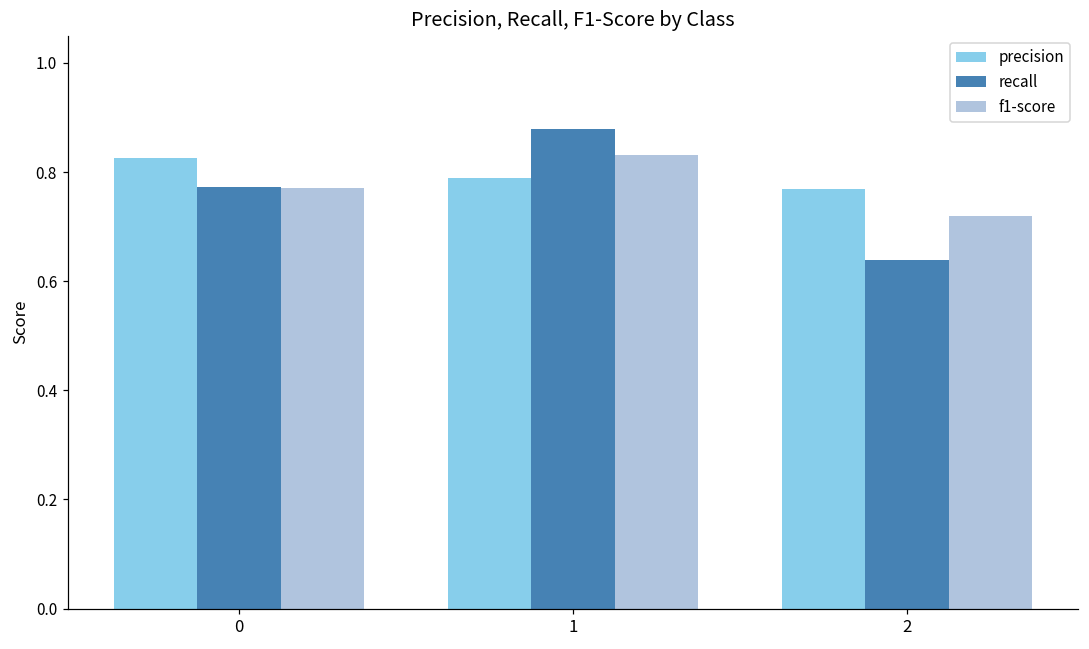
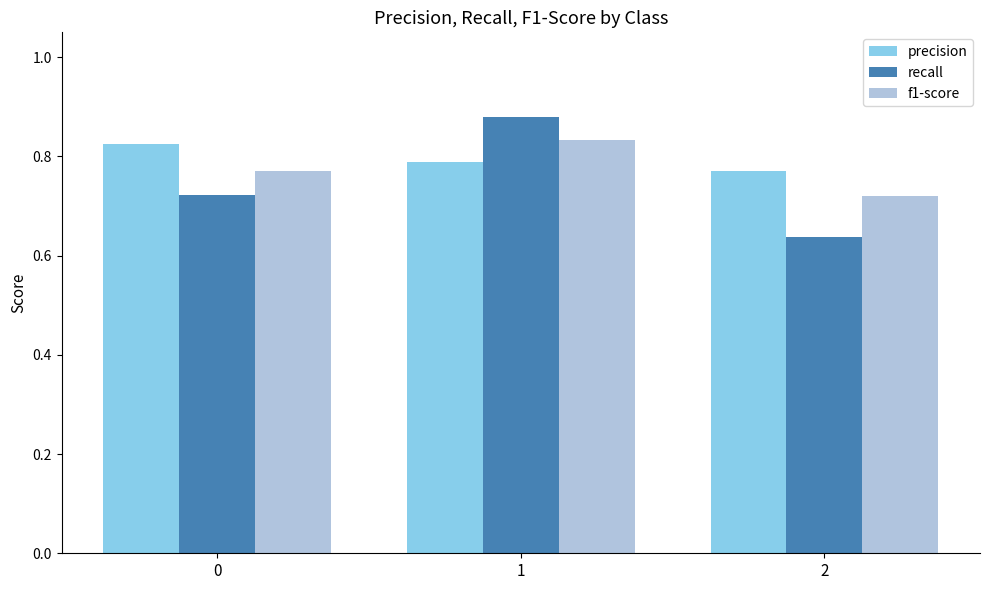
  {
    "recall": {
-     "0": 0.77,
+     "0": 0.72,
      "1": 0.88,
      "2": 0.64
    }
  }
